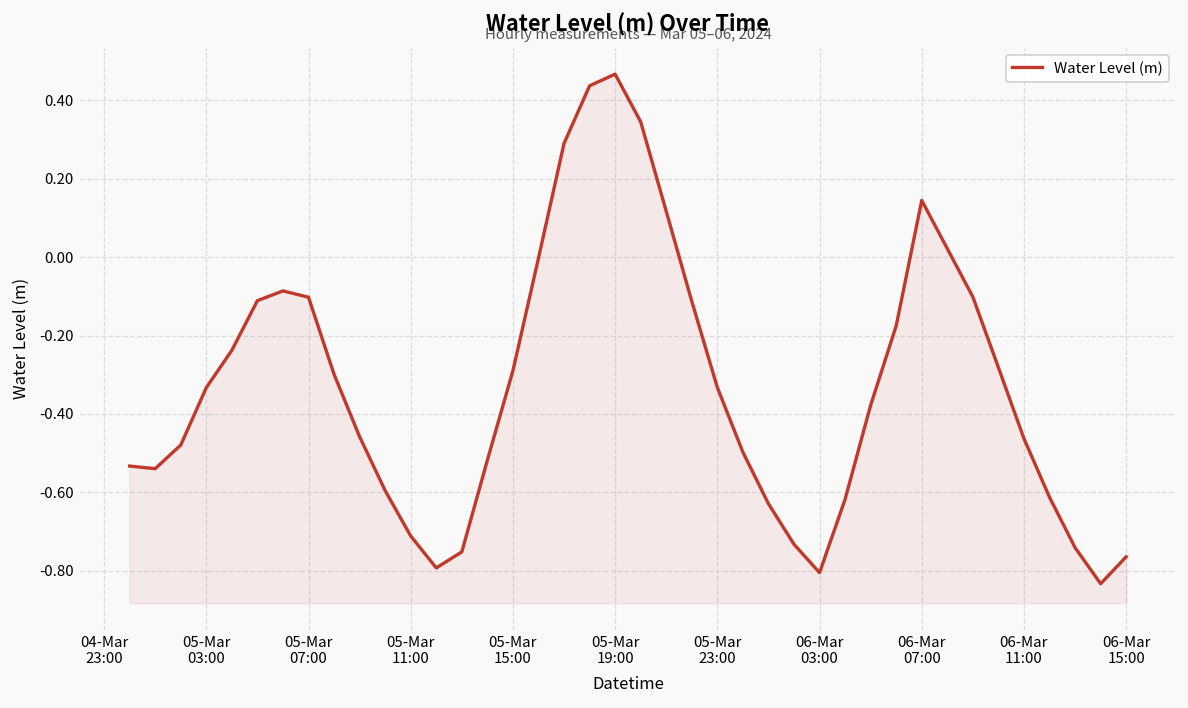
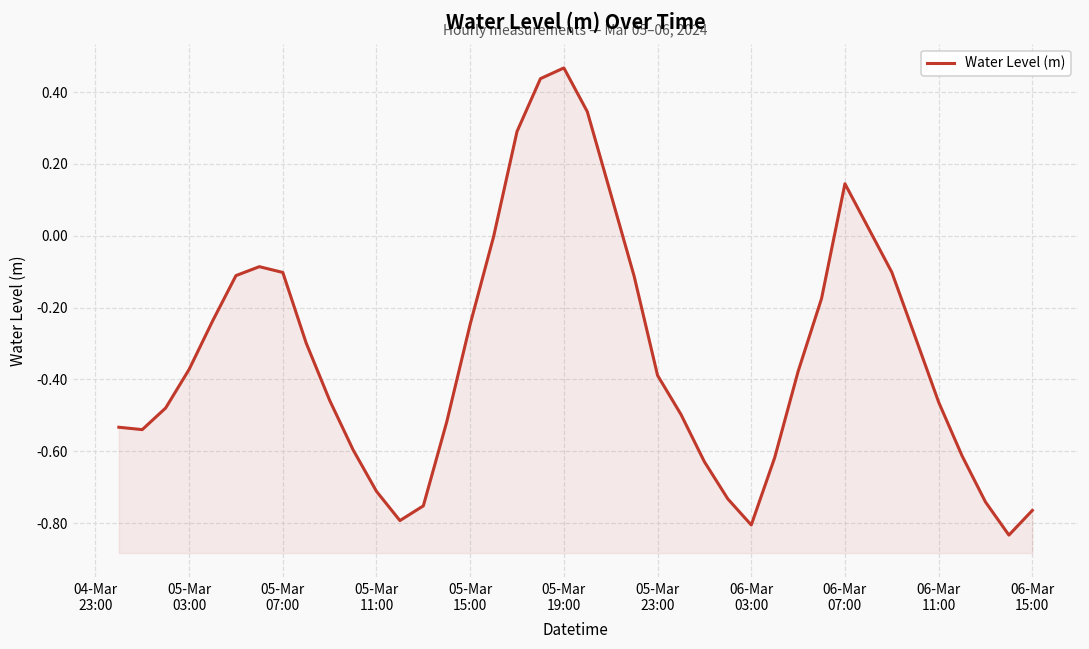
  {
-   "05-Mar 03:00": -0.33,
+   "05-Mar 03:00": -0.37,
    "05-Mar 07:00": -0.10,
    "05-Mar 11:00": -0.71,
-   "05-Mar 15:00": -0.29,
+   "05-Mar 15:00": -0.25,
    "05-Mar 19:00": 0.47,
-   "05-Mar 23:00": -0.33,
+   "05-Mar 23:00": -0.39,
    "06-Mar 03:00": -0.81,
    "06-Mar 07:00": 0.14,
    "06-Mar 11:00": -0.46,
    "06-Mar 15:00": -0.76
  }
